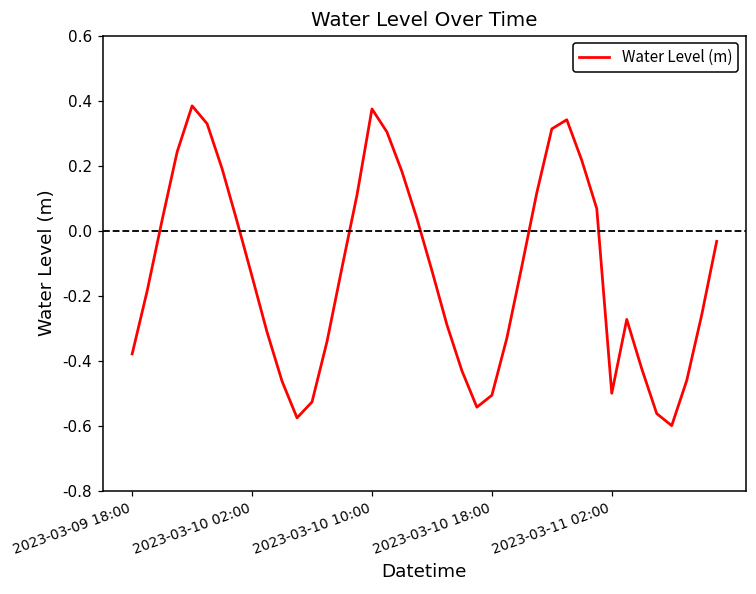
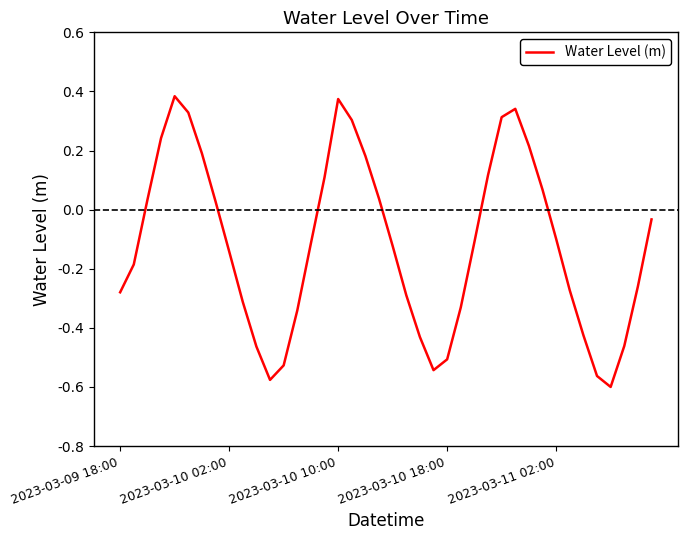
  {
-   "2023-03-09 18:00": -0.38,
+   "2023-03-09 18:00": -0.28,
    "2023-03-10 02:00": -0.14,
    "2023-03-10 10:00": 0.37,
    "2023-03-10 18:00": -0.51,
-   "2023-03-11 02:00": -0.50
+   "2023-03-11 02:00": -0.10
  }
